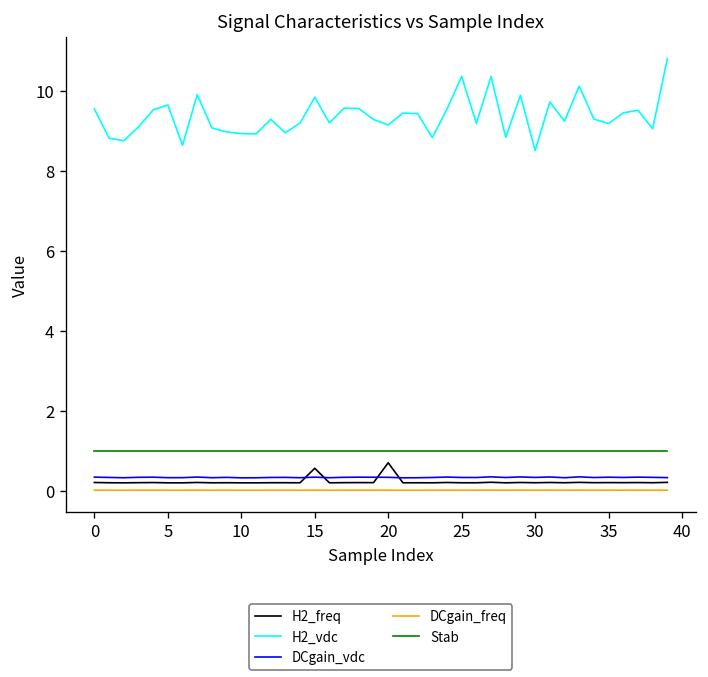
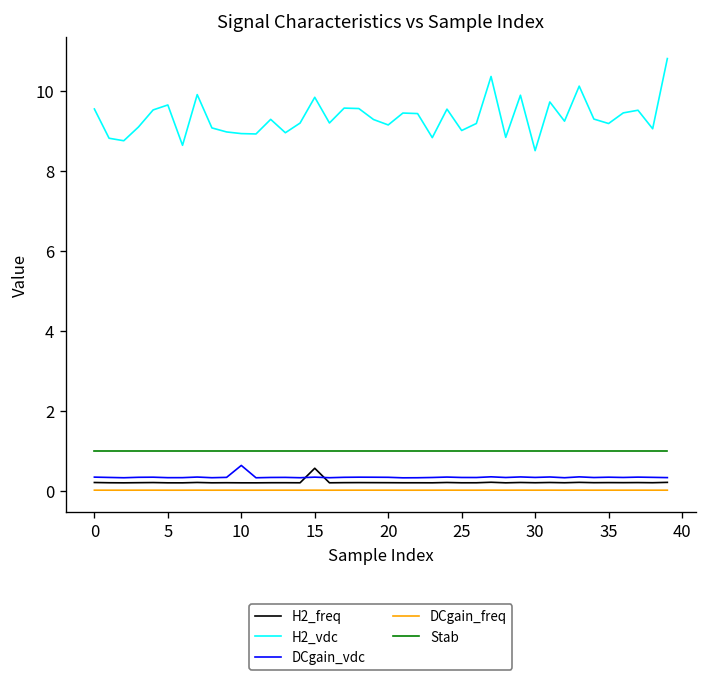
  {
    "H2_freq": {
      "0": 0.2,
      "5": 0.2,
      "10": 0.2,
      "15": 0.6,
-     "20": 0.7,
+     "20": 0.2,
      "25": 0.2,
      "30": 0.2,
      "35": 0.2
    },
    "H2_vdc": {
      "0": 9.6,
      "5": 9.7,
      "10": 8.9,
      "15": 9.8,
      "20": 9.2,
-     "25": 10.4,
+     "25": 9.0,
      "30": 8.5,
      "35": 9.2
    },
    "DCgain_vdc": {
      "0": 0.4,
      "5": 0.3,
-     "10": 0.3,
+     "10": 0.6,
      "15": 0.4,
      "20": 0.3,
      "25": 0.3,
      "30": 0.3,
      "35": 0.4
    },
    "DCgain_freq": {
      "0": 0.0,
      "5": 0.0,
      "10": 0.0,
      "15": 0.0,
      "20": 0.0,
      "25": 0.0,
      "30": 0.0,
      "35": 0.0
    },
    "Stab": {
      "0": 1.0,
      "5": 1.0,
      "10": 1.0,
      "15": 1.0,
      "20": 1.0,
      "25": 1.0,
      "30": 1.0,
      "35": 1.0
    }
  }
